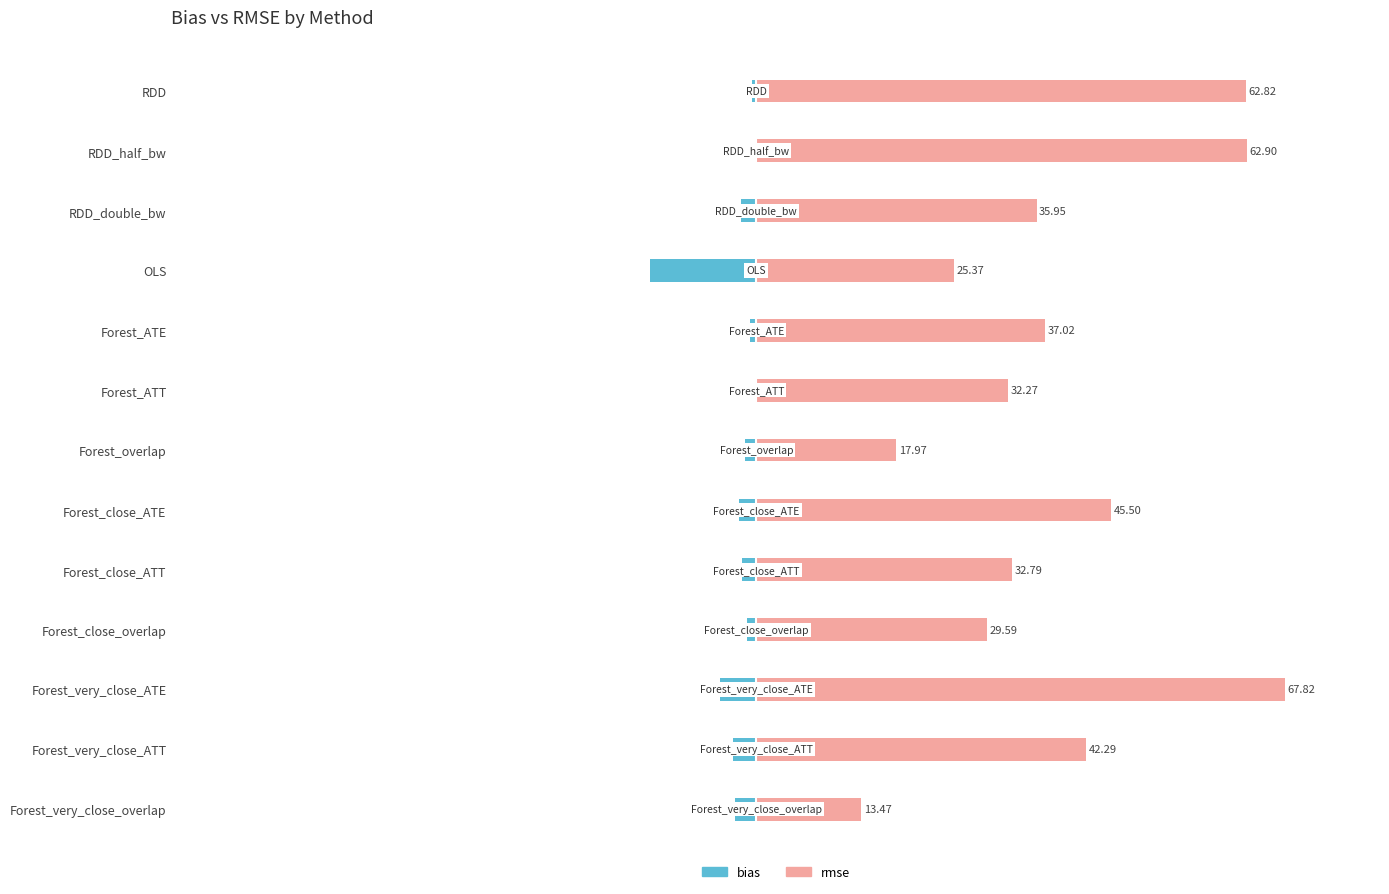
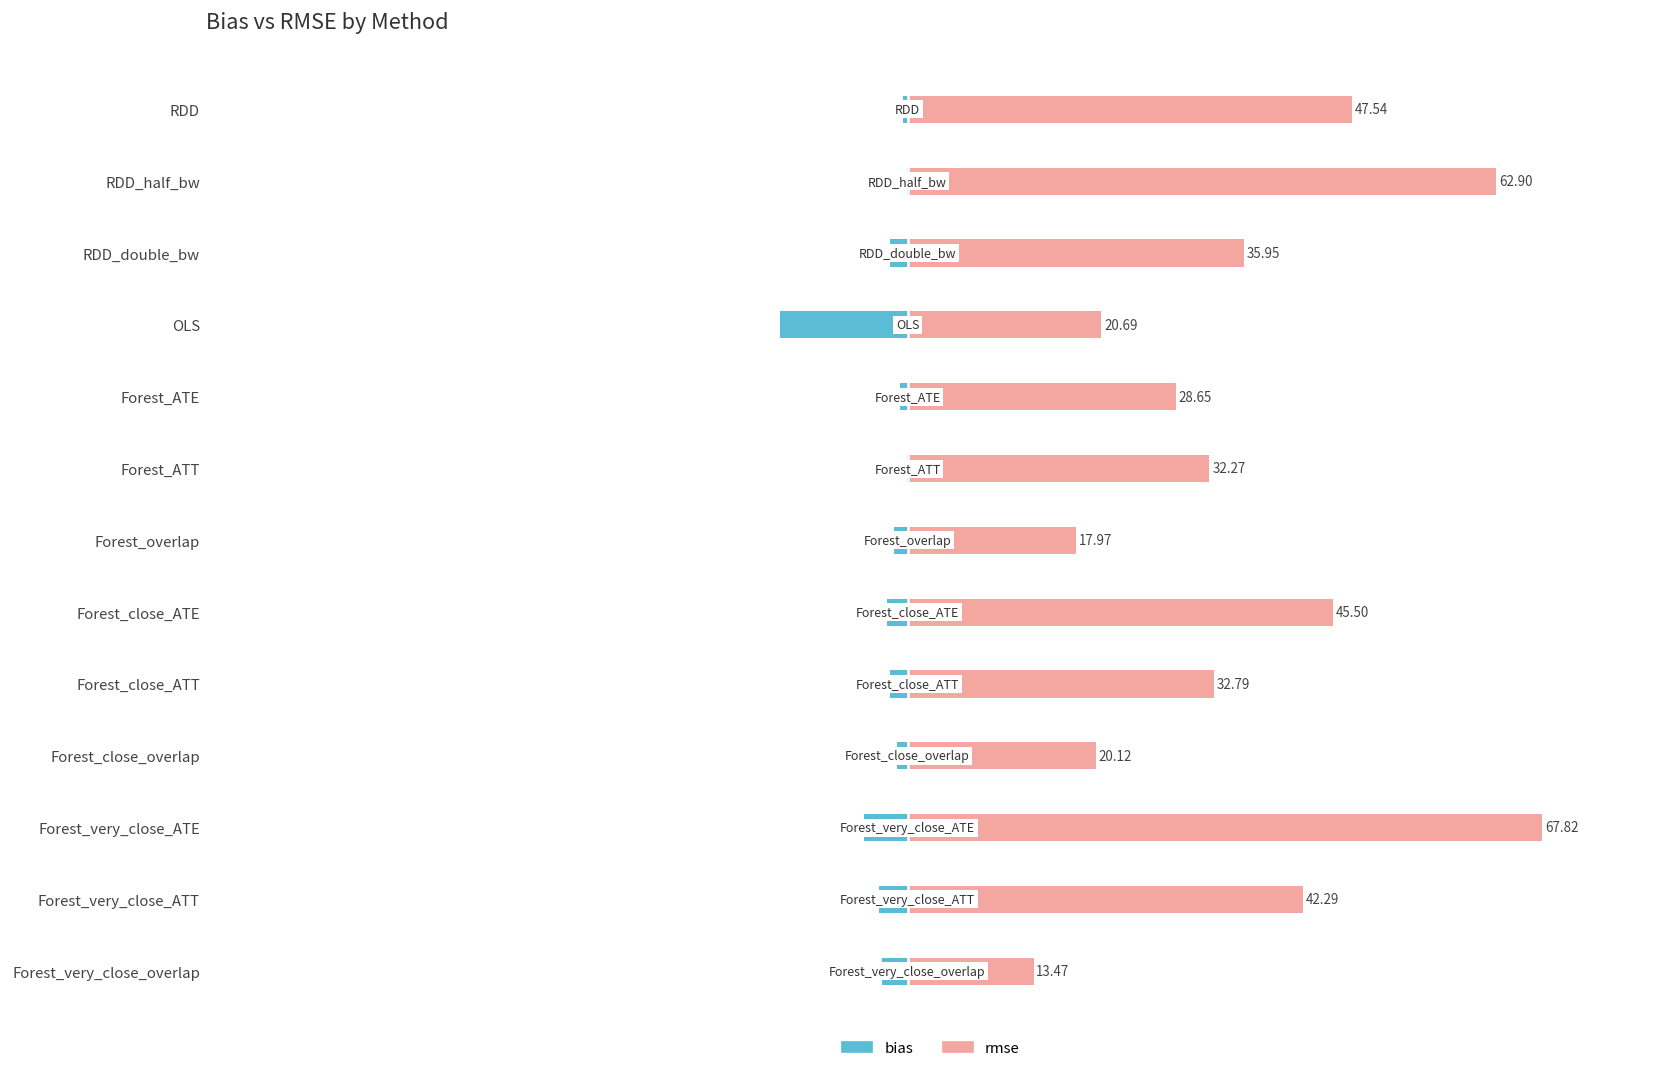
  {
    "rmse": {
-     "RDD": 62.82,
+     "RDD": 47.54,
      "RDD_half_bw": 62.90,
      "RDD_double_bw": 35.95,
-     "OLS": 25.37,
-     "Forest_ATE": 37.02,
+     "OLS": 20.69,
+     "Forest_ATE": 28.65,
      "Forest_ATT": 32.27,
      "Forest_overlap": 17.97,
      "Forest_close_ATE": 45.50,
      "Forest_close_ATT": 32.79,
-     "Forest_close_overlap": 29.59,
+     "Forest_close_overlap": 20.12,
      "Forest_very_close_ATE": 67.82,
      "Forest_very_close_ATT": 42.29,
      "Forest_very_close_overlap": 13.47
    }
  }
